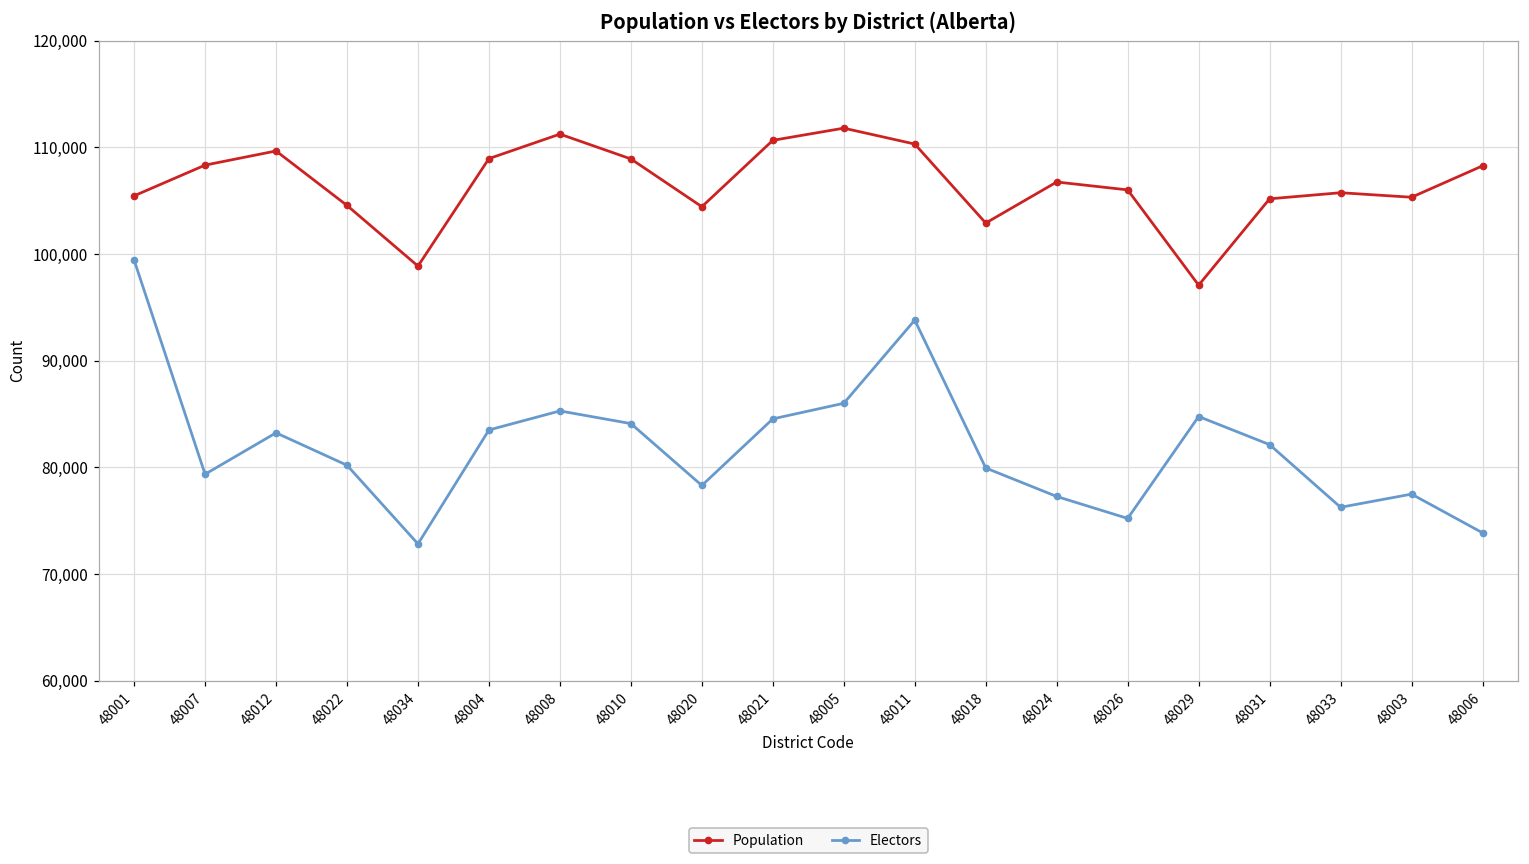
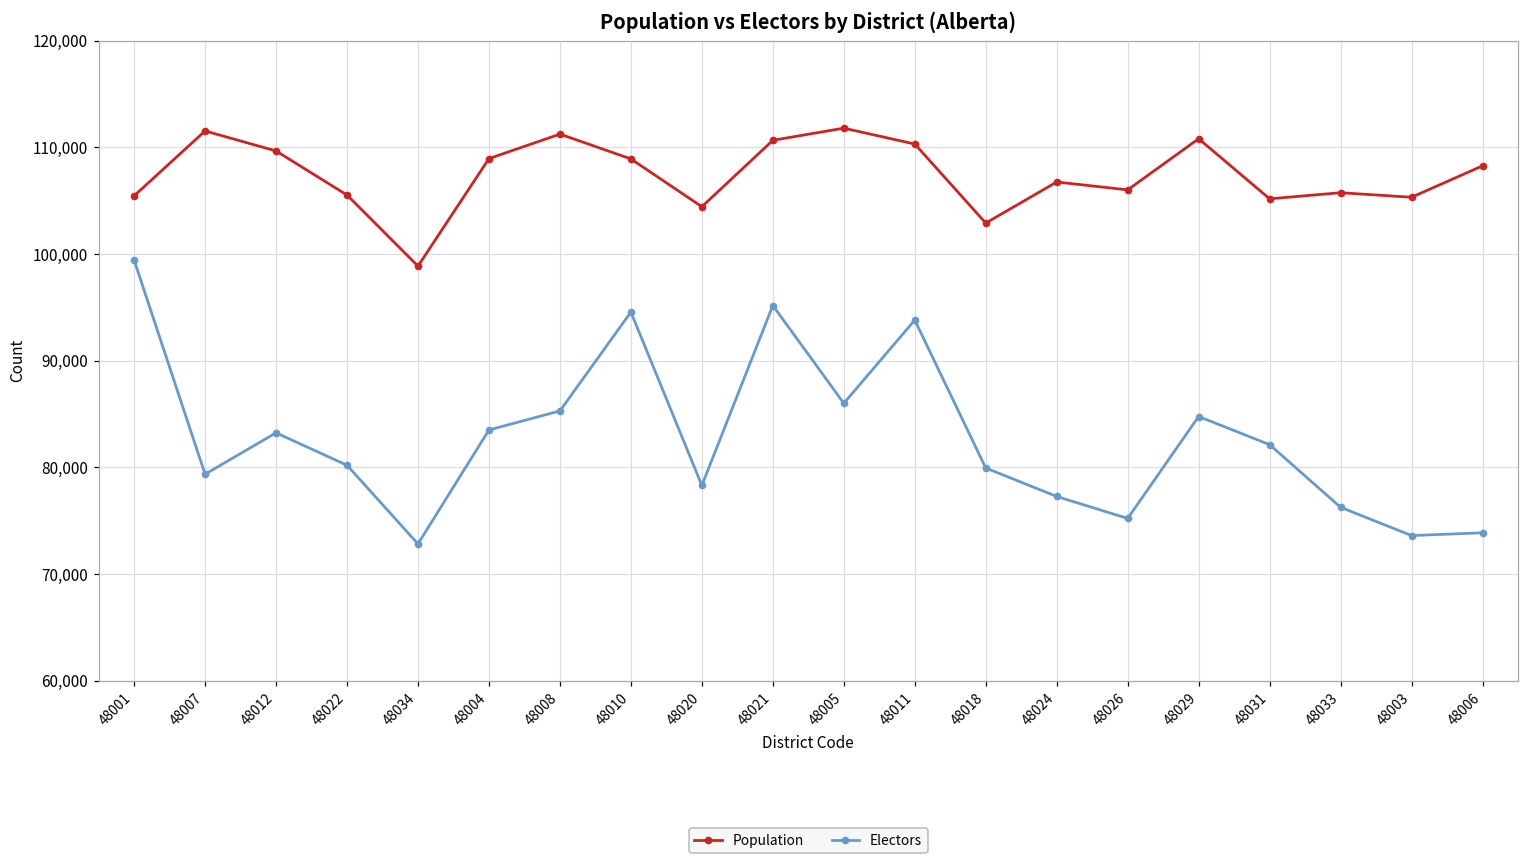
  {
    "Population": {
      "48001": "105,000",
-     "48007": "108,000",
+     "48007": "112,000",
      "48012": "110,000",
-     "48022": "105,000",
+     "48022": "106,000",
      "48034": "99,000",
      "48004": "109,000",
      "48008": "111,000",
      "48010": "109,000",
      "48020": "104,000",
      "48021": "111,000",
      "48005": "112,000",
      "48011": "110,000",
      "48018": "103,000",
      "48024": "107,000",
      "48026": "106,000",
-     "48029": "97,000",
+     "48029": "111,000",
      "48031": "105,000",
      "48033": "106,000",
      "48003": "105,000",
      "48006": "108,000"
    },
    "Electors": {
      "48001": "99,000",
      "48007": "79,000",
      "48012": "83,000",
      "48022": "80,000",
      "48034": "73,000",
      "48004": "83,000",
      "48008": "85,000",
-     "48010": "84,000",
+     "48010": "95,000",
      "48020": "78,000",
-     "48021": "85,000",
+     "48021": "95,000",
      "48005": "86,000",
      "48011": "94,000",
      "48018": "80,000",
      "48024": "77,000",
      "48026": "75,000",
      "48029": "85,000",
      "48031": "82,000",
      "48033": "76,000",
-     "48003": "77,000",
+     "48003": "74,000",
      "48006": "74,000"
    }
  }
